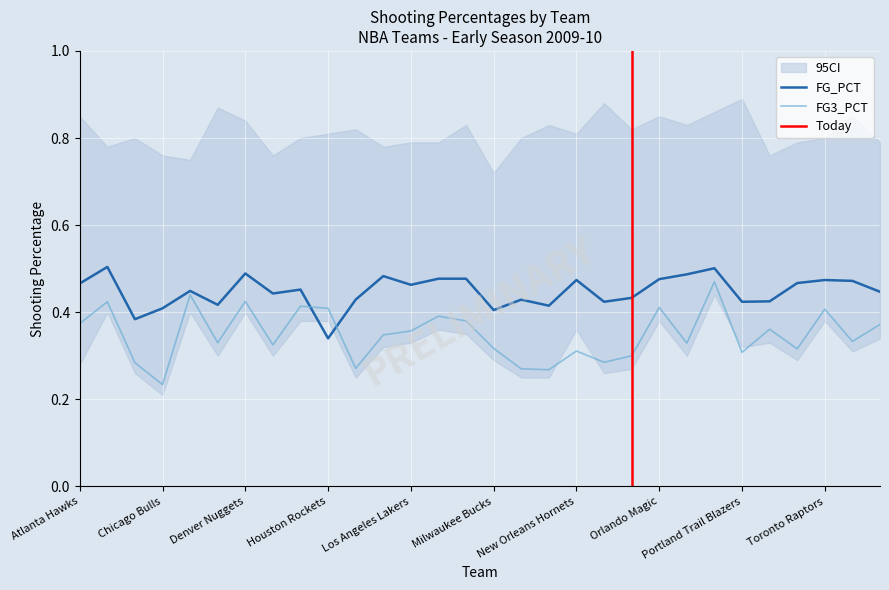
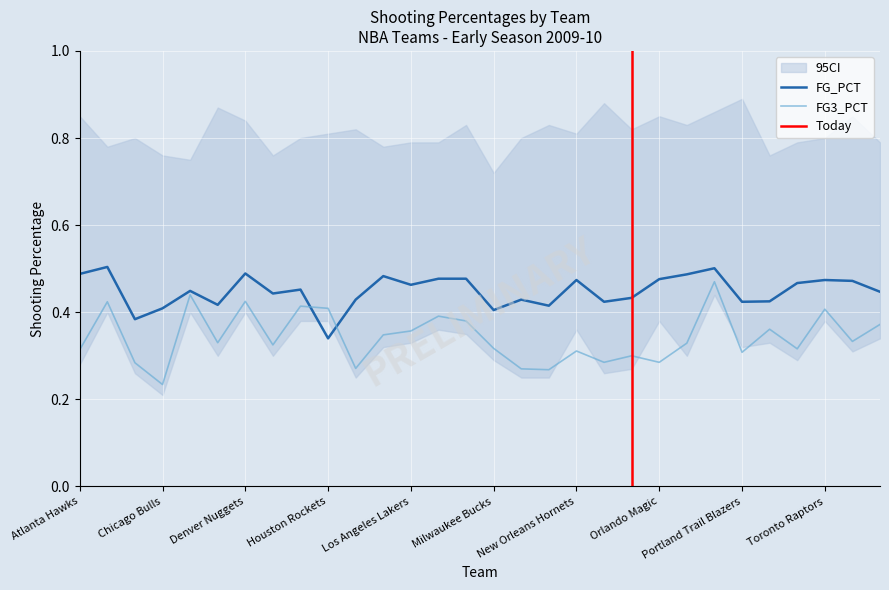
  {
    "FG_PCT": {
-     "Atlanta Hawks": 0.47,
+     "Atlanta Hawks": 0.49,
      "Chicago Bulls": 0.41,
      "Denver Nuggets": 0.49,
      "Houston Rockets": 0.34,
      "Los Angeles Lakers": 0.46,
      "Milwaukee Bucks": 0.41,
      "New Orleans Hornets": 0.47,
      "Orlando Magic": 0.48,
      "Portland Trail Blazers": 0.42,
      "Toronto Raptors": 0.47
    },
    "FG3_PCT": {
-     "Atlanta Hawks": 0.37,
+     "Atlanta Hawks": 0.31,
      "Chicago Bulls": 0.23,
      "Denver Nuggets": 0.43,
      "Houston Rockets": 0.41,
      "Los Angeles Lakers": 0.36,
      "Milwaukee Bucks": 0.32,
      "New Orleans Hornets": 0.31,
-     "Orlando Magic": 0.41,
+     "Orlando Magic": 0.29,
      "Portland Trail Blazers": 0.31,
      "Toronto Raptors": 0.41
    }
  }
